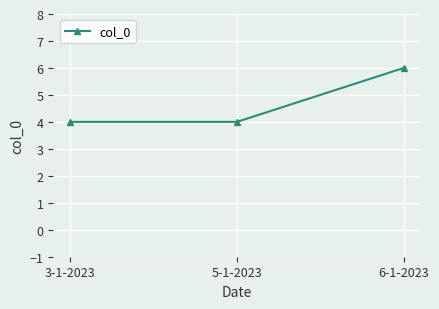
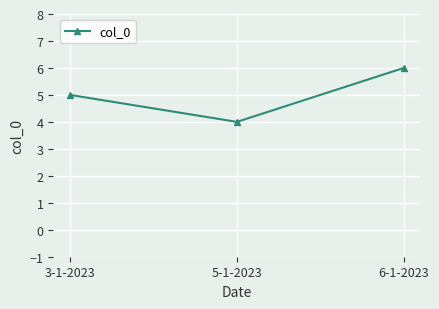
  {
-   "3-1-2023": 4,
+   "3-1-2023": 5,
    "5-1-2023": 4,
    "6-1-2023": 6
  }
